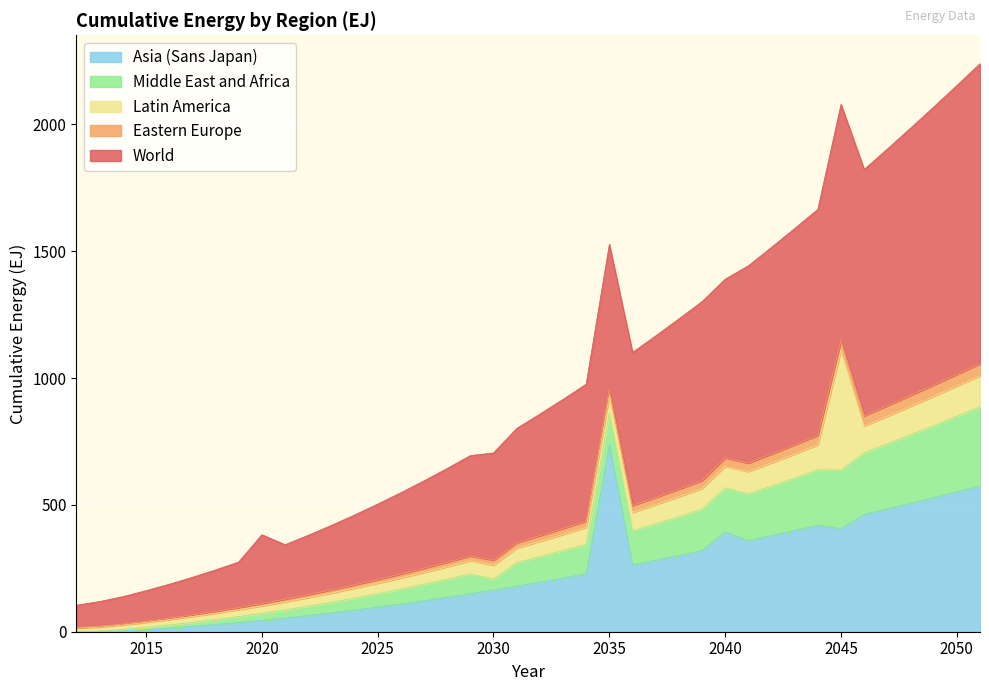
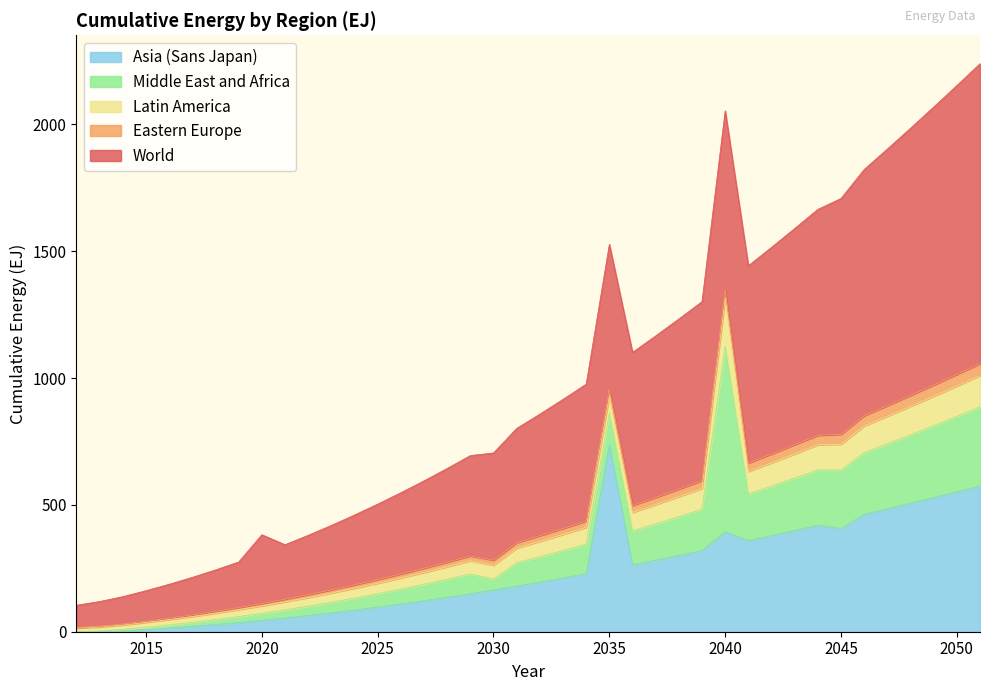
  {
    "Asia (Sans Japan)": {
      "2020": 50,
      "2025": 100,
      "2030": 160,
      "2035": 740,
      "2040": 390,
      "2045": 410,
      "2050": 550
    },
    "Middle East and Africa": {
      "2020": 30,
      "2025": 50,
      "2030": 40,
      "2035": 130,
-     "2040": 170,
+     "2040": 730,
      "2045": 230,
      "2050": 300
    },
    "Latin America": {
      "2025": 40,
      "2030": 50,
      "2035": 70,
-     "2040": 90,
-     "2045": 470,
+     "2040": 190,
+     "2045": 100,
      "2050": 120
    },
    "Eastern Europe": {
      "2025": 10,
      "2030": 20,
      "2035": 30,
      "2040": 30,
      "2045": 40,
      "2050": 50
    },
    "World": {
      "2015": 120,
      "2020": 270,
      "2025": 300,
      "2030": 420,
      "2035": 570,
      "2040": 710,
      "2045": 930,
      "2050": 1140
    }
  }
